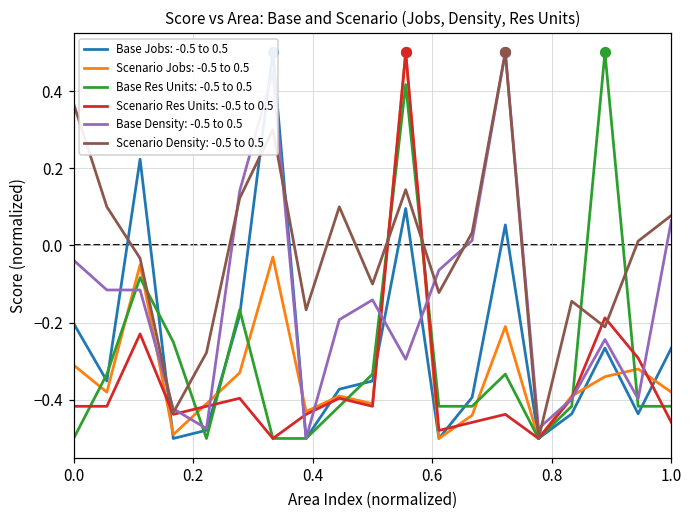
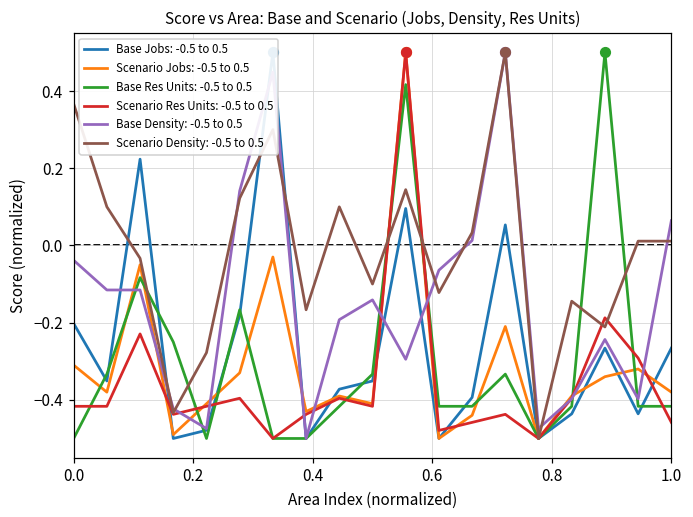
  {
    "Scenario Res Units: -0.5 to 0.5": {
      "0.0": -0.42,
      "1.0": -0.46
    },
    "Scenario Density: -0.5 to 0.5": {
      "0.0": 0.37,
-     "1.0": 0.08
+     "1.0": 0.01
    }
  }
